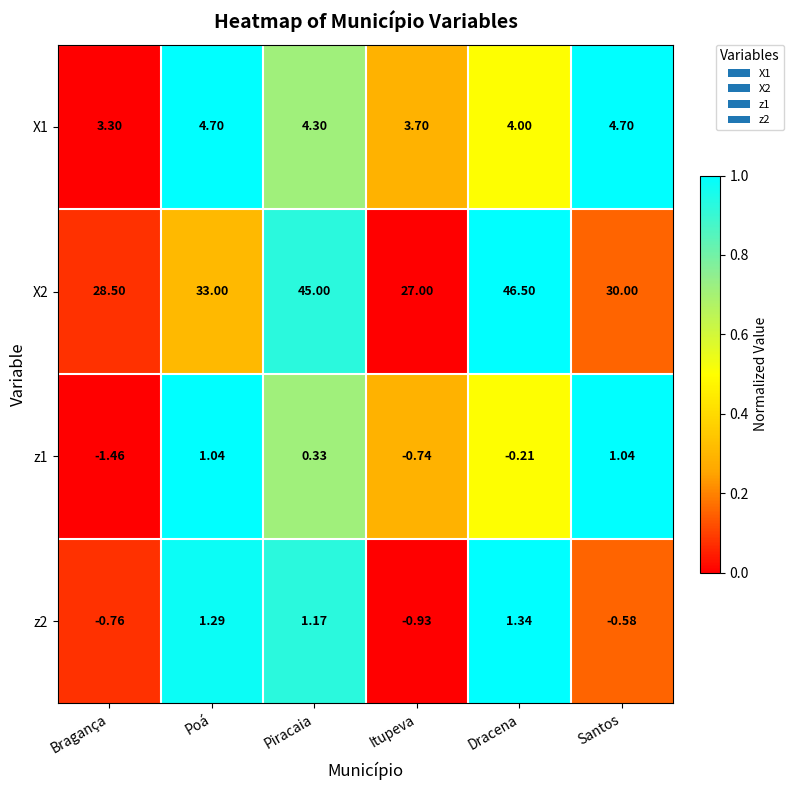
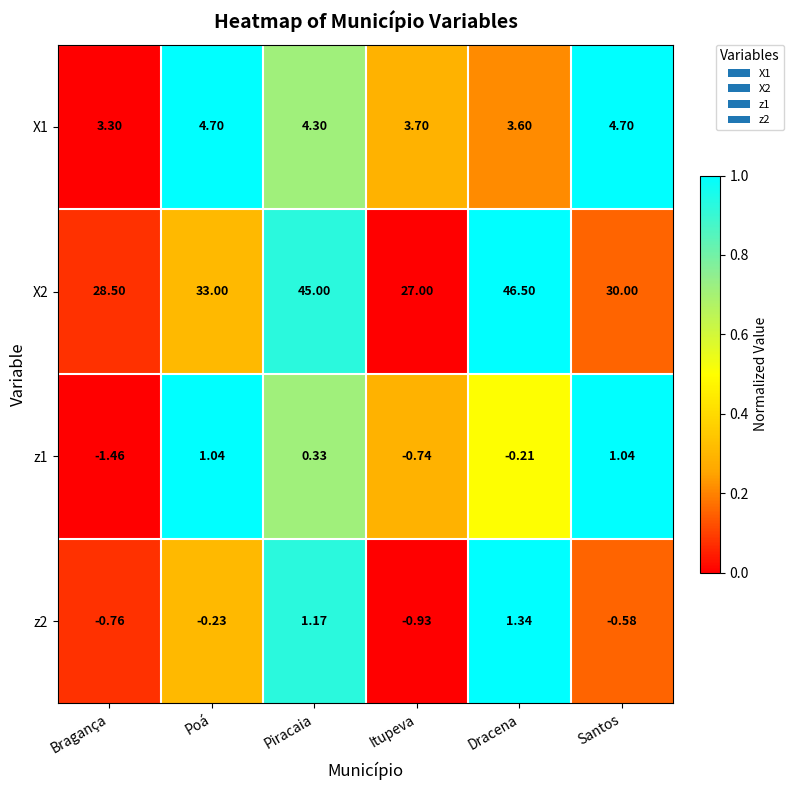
  {
    "X1": {
      "Bragança": 3.30,
      "Poá": 4.70,
      "Piracaia": 4.30,
      "Itupeva": 3.70,
-     "Dracena": 4.00,
+     "Dracena": 3.60,
      "Santos": 4.70
    },
    "X2": {
      "Bragança": 28.50,
      "Poá": 33.00,
      "Piracaia": 45.00,
      "Itupeva": 27.00,
      "Dracena": 46.50,
      "Santos": 30.00
    },
    "z1": {
      "Bragança": -1.46,
      "Poá": 1.04,
      "Piracaia": 0.33,
      "Itupeva": -0.74,
      "Dracena": -0.21,
      "Santos": 1.04
    },
    "z2": {
      "Bragança": -0.76,
-     "Poá": 1.29,
+     "Poá": -0.23,
      "Piracaia": 1.17,
      "Itupeva": -0.93,
      "Dracena": 1.34,
      "Santos": -0.58
    }
  }
